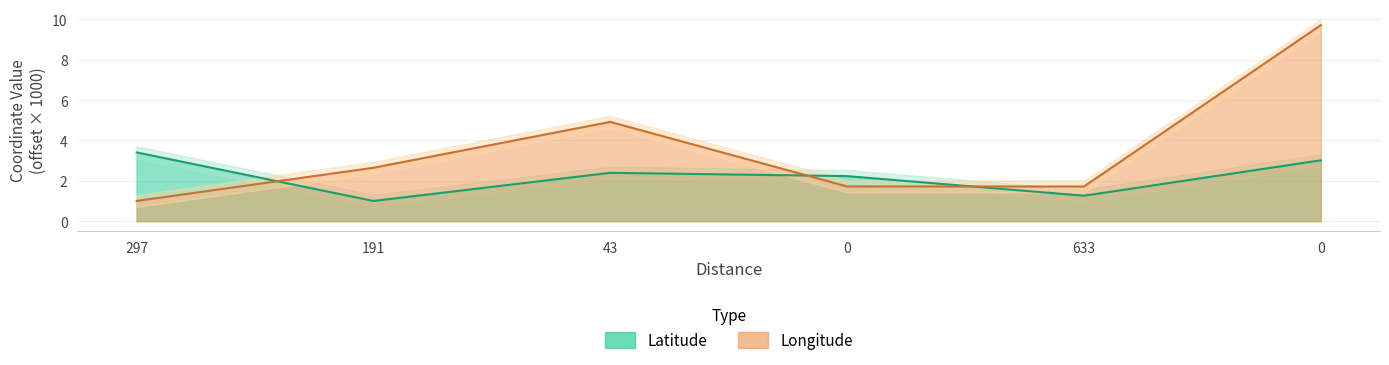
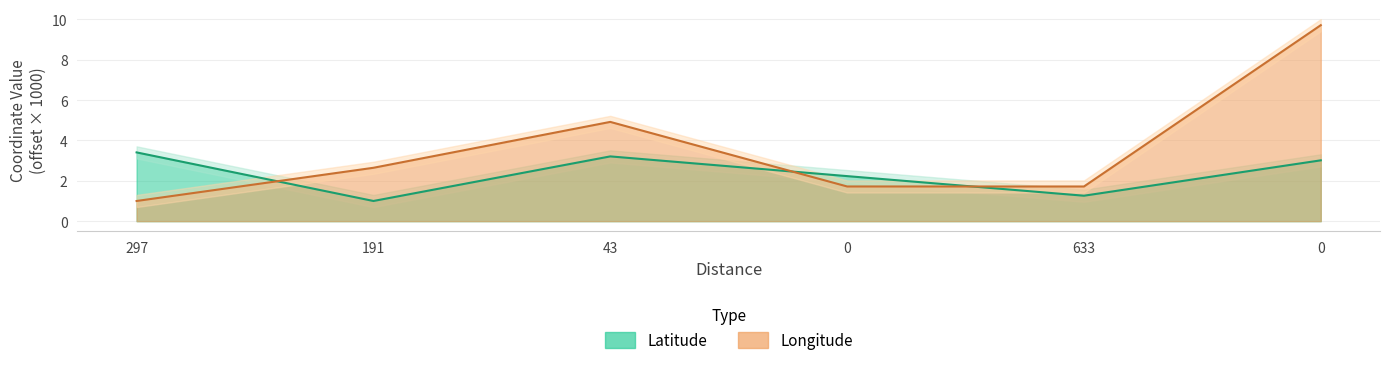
  {
    "Latitude": {
      "297": 3.4,
      "191": 1.0,
-     "43": 2.4,
+     "43": 3.2,
      "633": 1.3
    },
    "Longitude": {
      "297": 1.0,
      "191": 2.6,
      "43": 4.9,
      "633": 1.7
    }
  }
